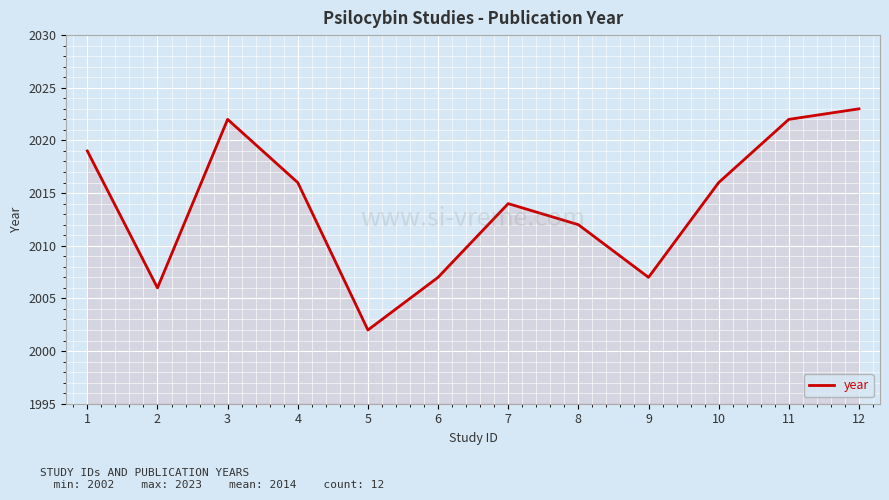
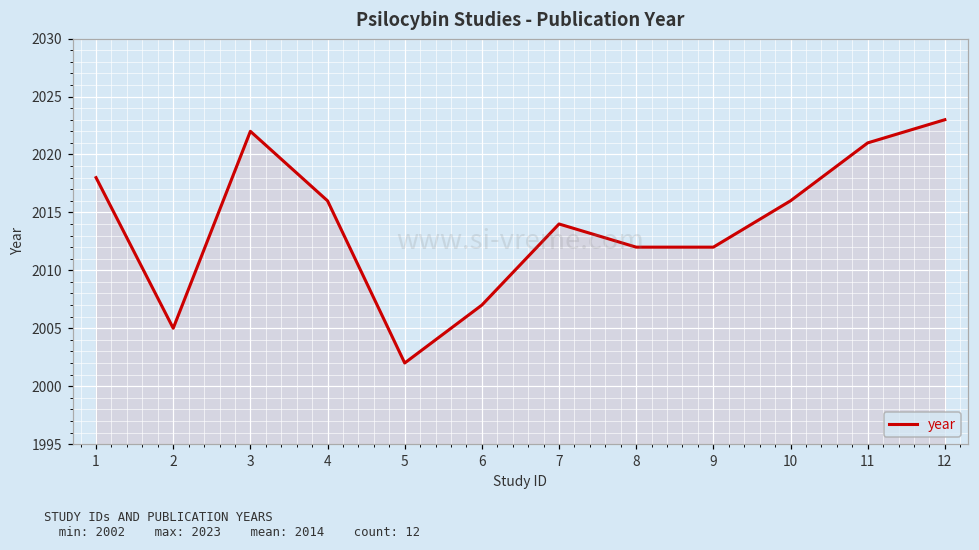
  {
-   "1": 2019,
-   "2": 2006,
+   "1": 2018,
+   "2": 2005,
    "3": 2022,
    "4": 2016,
    "5": 2002,
    "6": 2007,
    "7": 2014,
    "8": 2012,
-   "9": 2007,
+   "9": 2012,
    "10": 2016,
-   "11": 2022,
+   "11": 2021,
    "12": 2023
  }
